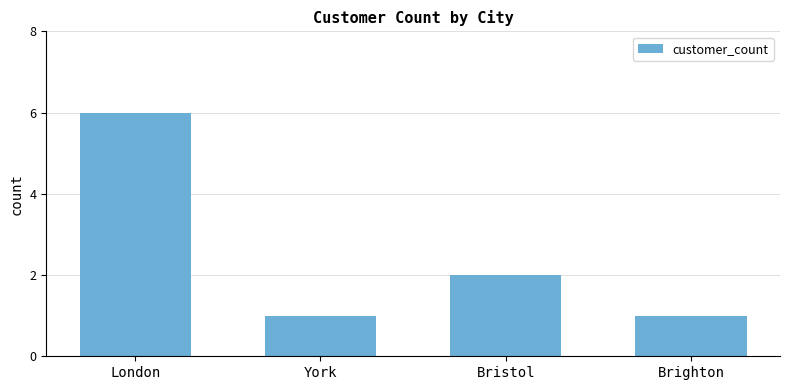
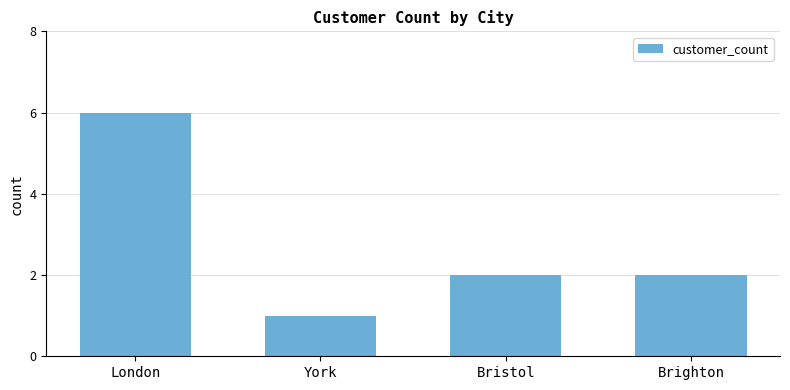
  {
    "London": 6,
    "York": 1,
    "Bristol": 2,
-   "Brighton": 1
+   "Brighton": 2
  }
